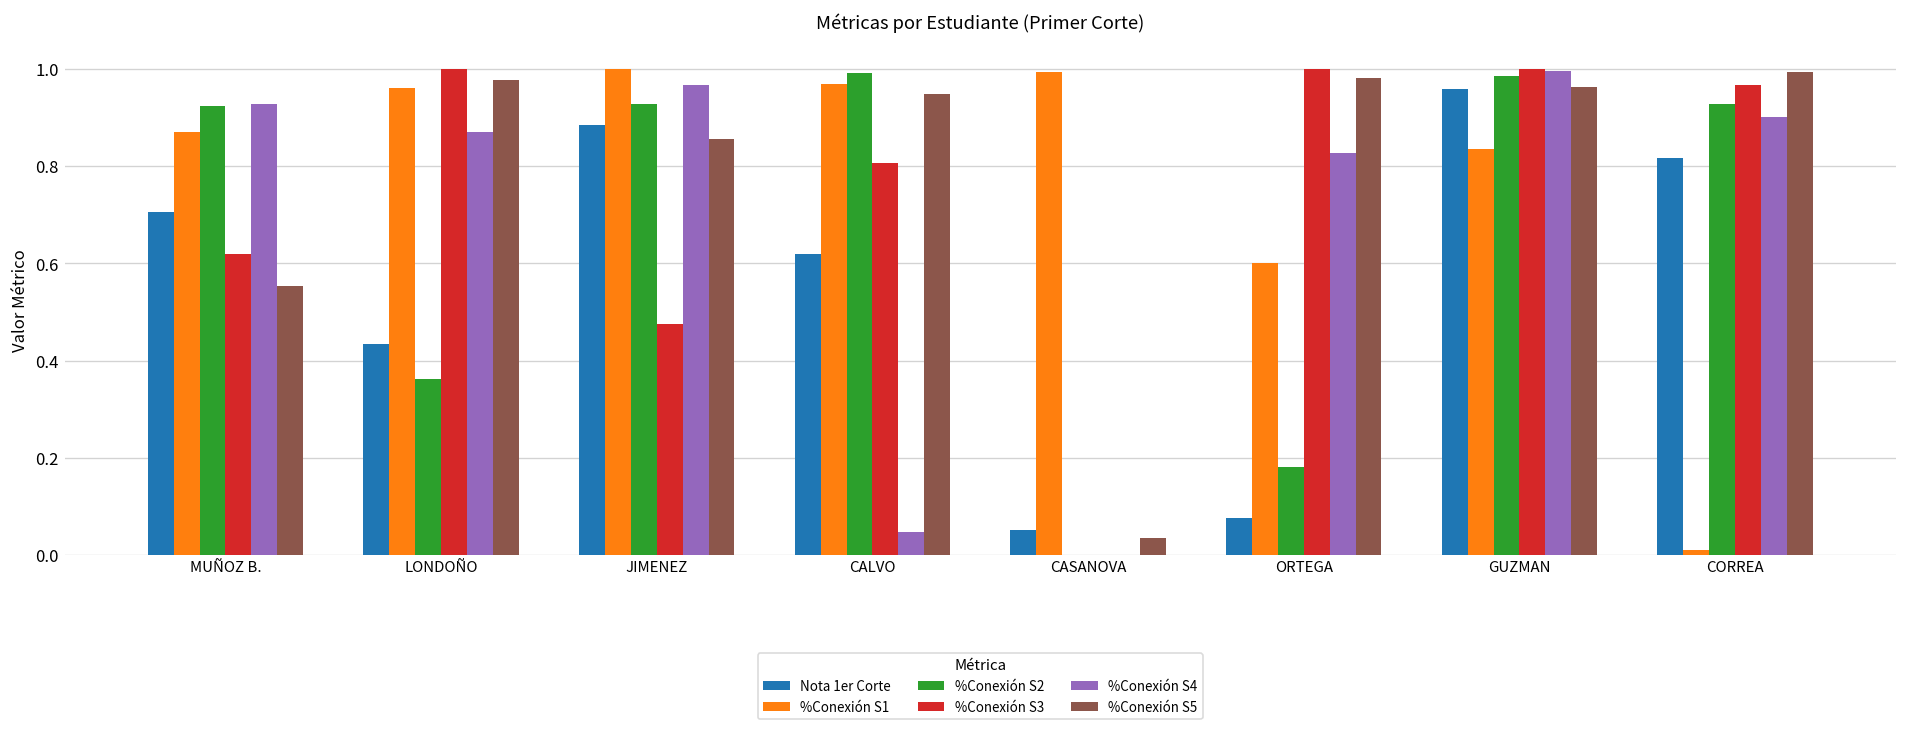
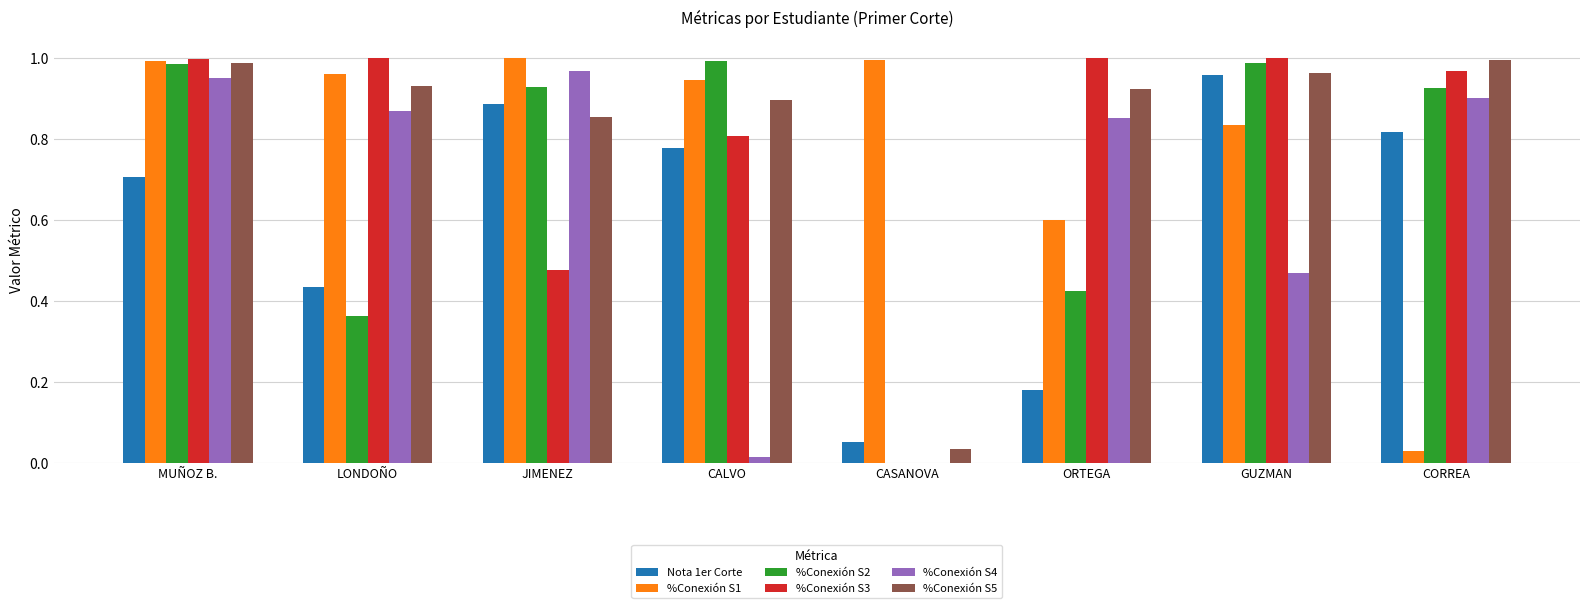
  {
    "Nota 1er Corte": {
      "MUÑOZ B.": 0.71,
      "LONDOÑO": 0.43,
      "JIMENEZ": 0.89,
-     "CALVO": 0.62,
+     "CALVO": 0.78,
      "CASANOVA": 0.05,
-     "ORTEGA": 0.08,
+     "ORTEGA": 0.18,
      "GUZMAN": 0.96,
      "CORREA": 0.82
    },
    "%Conexión S1": {
-     "MUÑOZ B.": 0.87,
+     "MUÑOZ B.": 0.99,
      "LONDOÑO": 0.96,
      "JIMENEZ": 1.00,
-     "CALVO": 0.97,
+     "CALVO": 0.94,
      "CASANOVA": 0.99,
      "ORTEGA": 0.60,
      "GUZMAN": 0.84,
-     "CORREA": 0.01
+     "CORREA": 0.03
    },
    "%Conexión S2": {
-     "MUÑOZ B.": 0.92,
+     "MUÑOZ B.": 0.99,
      "LONDOÑO": 0.36,
      "JIMENEZ": 0.93,
      "CALVO": 0.99,
      "CASANOVA": 0.00,
-     "ORTEGA": 0.18,
+     "ORTEGA": 0.43,
      "GUZMAN": 0.99,
      "CORREA": 0.93
    },
    "%Conexión S3": {
-     "MUÑOZ B.": 0.62,
+     "MUÑOZ B.": 1.00,
      "LONDOÑO": 1.00,
      "JIMENEZ": 0.48,
      "CALVO": 0.81,
      "CASANOVA": 0.00,
      "ORTEGA": 1.00,
      "GUZMAN": 1.00,
      "CORREA": 0.97
    },
    "%Conexión S4": {
-     "MUÑOZ B.": 0.93,
+     "MUÑOZ B.": 0.95,
      "LONDOÑO": 0.87,
      "JIMENEZ": 0.97,
-     "CALVO": 0.05,
+     "CALVO": 0.01,
      "CASANOVA": 0.00,
-     "ORTEGA": 0.83,
-     "GUZMAN": 1.00,
+     "ORTEGA": 0.85,
+     "GUZMAN": 0.47,
      "CORREA": 0.90
    },
    "%Conexión S5": {
-     "MUÑOZ B.": 0.55,
-     "LONDOÑO": 0.98,
+     "MUÑOZ B.": 0.99,
+     "LONDOÑO": 0.93,
      "JIMENEZ": 0.86,
-     "CALVO": 0.95,
+     "CALVO": 0.90,
      "CASANOVA": 0.03,
-     "ORTEGA": 0.98,
+     "ORTEGA": 0.92,
      "GUZMAN": 0.96,
      "CORREA": 0.99
    }
  }
